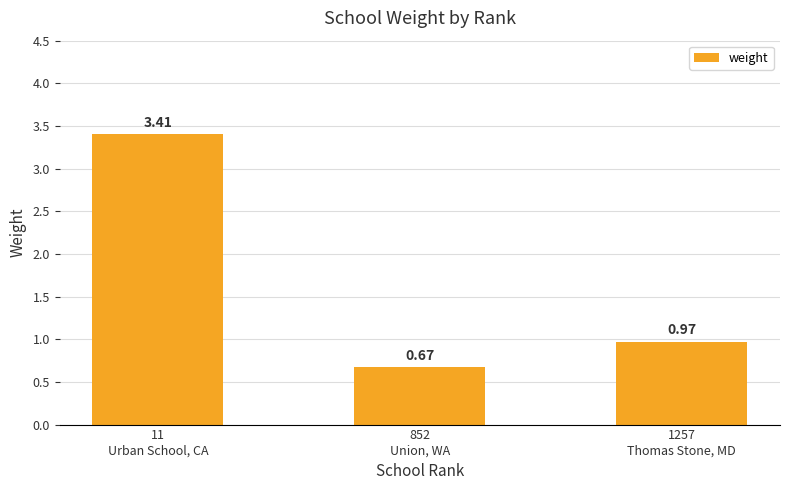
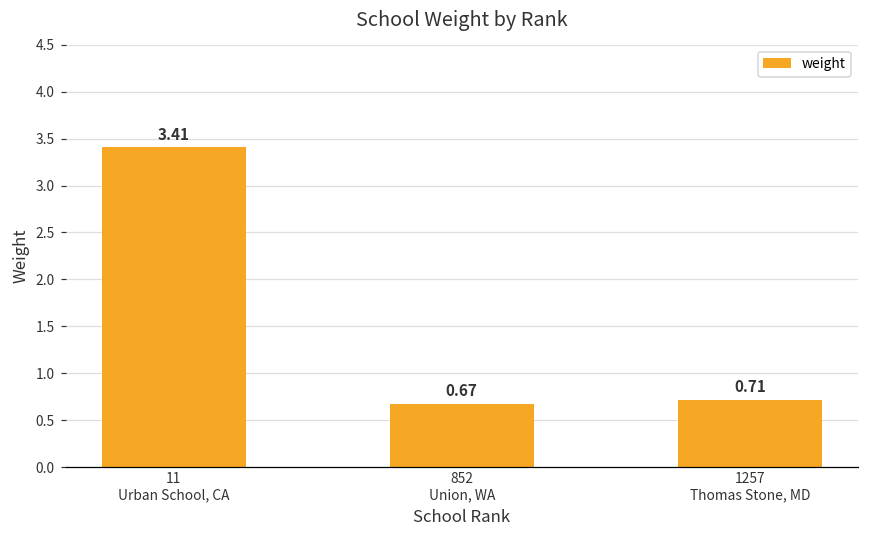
  {
    "11 Urban School, CA": 3.41,
    "852 Union, WA": 0.67,
-   "1257 Thomas Stone, MD": 0.97
+   "1257 Thomas Stone, MD": 0.71
  }
